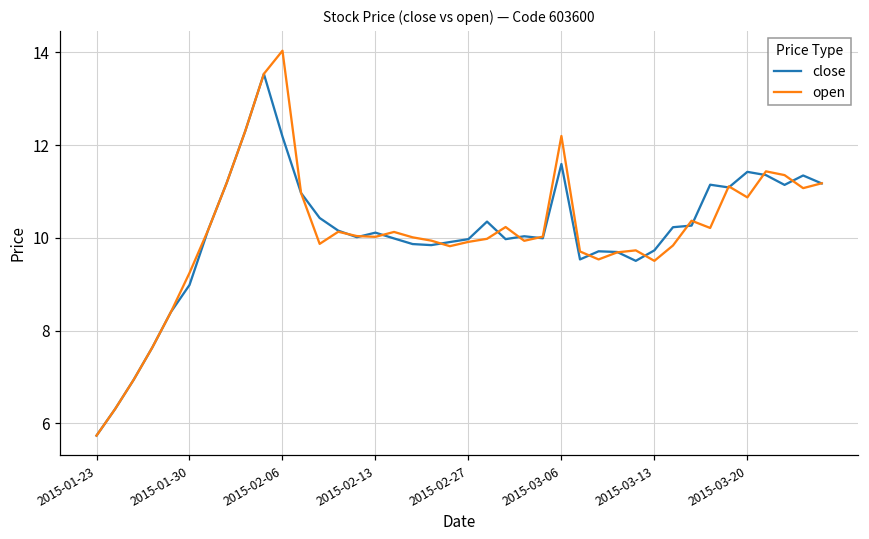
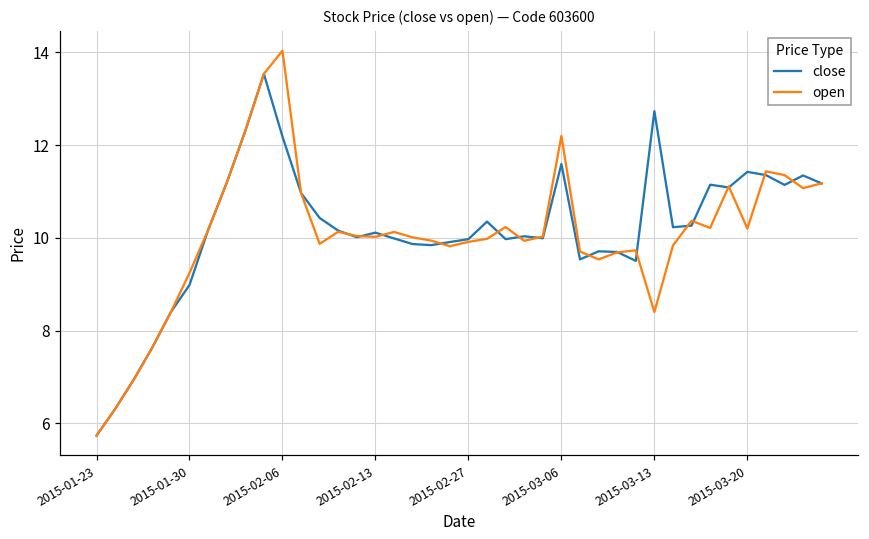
  {
    "close": {
      "2015-01-30": 9.0,
      "2015-02-06": 12.2,
      "2015-02-13": 10.1,
      "2015-03-06": 11.6,
-     "2015-03-13": 9.7,
+     "2015-03-13": 12.7,
      "2015-03-20": 11.4
    },
    "open": {
      "2015-01-30": 9.2,
      "2015-02-06": 14.0,
      "2015-02-13": 10.0,
      "2015-03-06": 12.2,
-     "2015-03-13": 9.5,
-     "2015-03-20": 10.9
+     "2015-03-13": 8.4,
+     "2015-03-20": 10.2
    }
  }
